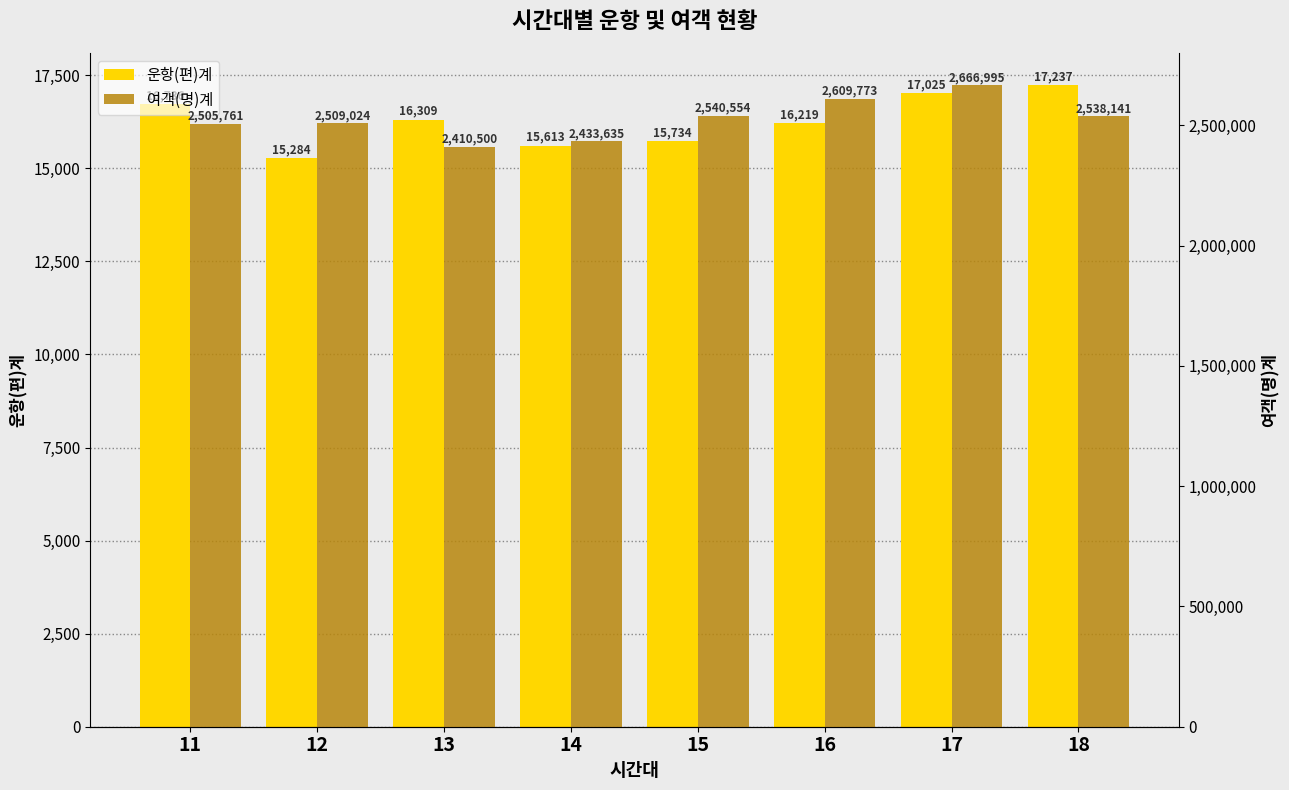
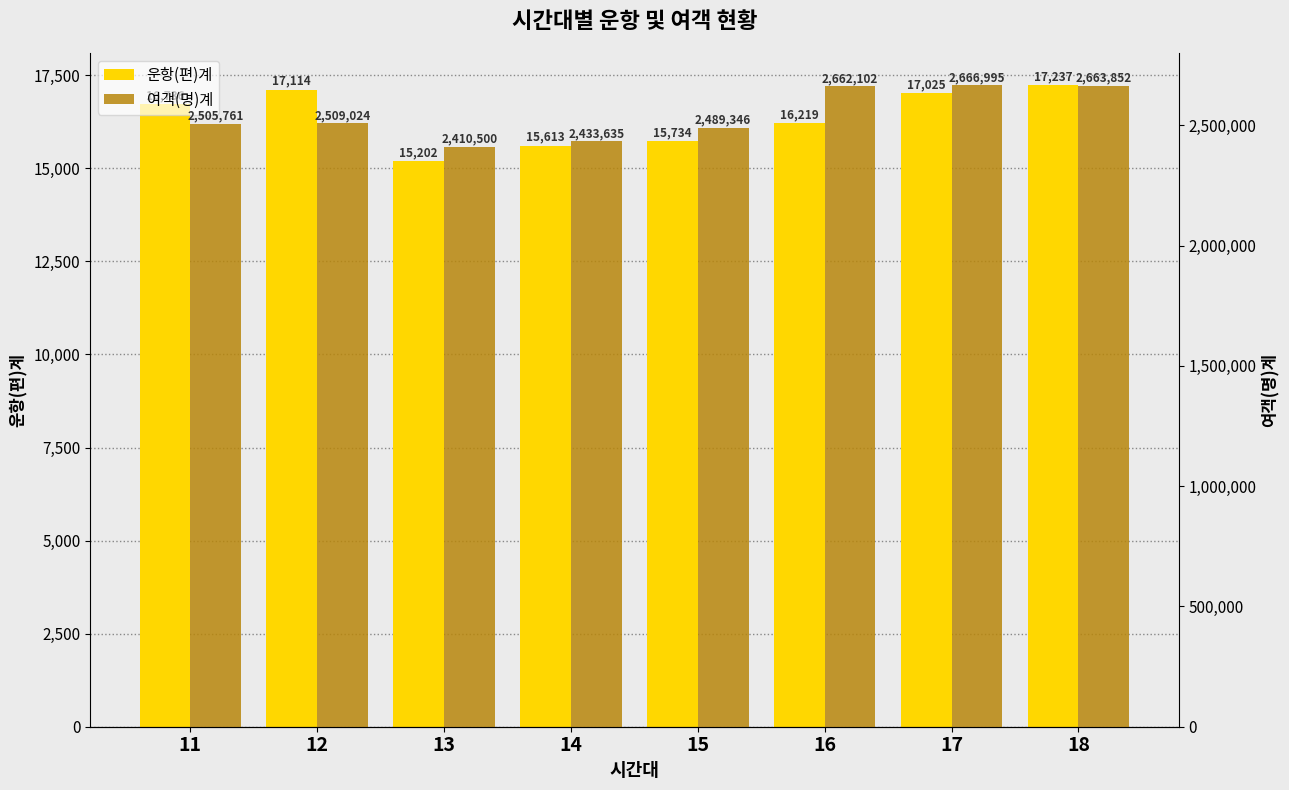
  {
    "운항(편)계": {
-     "12": "15,284",
-     "13": "16,309",
+     "12": "17,114",
+     "13": "15,202",
      "14": "15,613",
      "15": "15,734",
      "16": "16,219",
      "17": "17,025",
      "18": "17,237"
    },
    "여객(명)계": {
      "12": "2,509,024",
      "13": "2,410,500",
      "14": "2,433,635",
-     "15": "2,540,554",
-     "16": "2,609,773",
+     "15": "2,489,346",
+     "16": "2,662,102",
      "17": "2,666,995",
-     "18": "2,538,141"
+     "18": "2,663,852"
    }
  }
